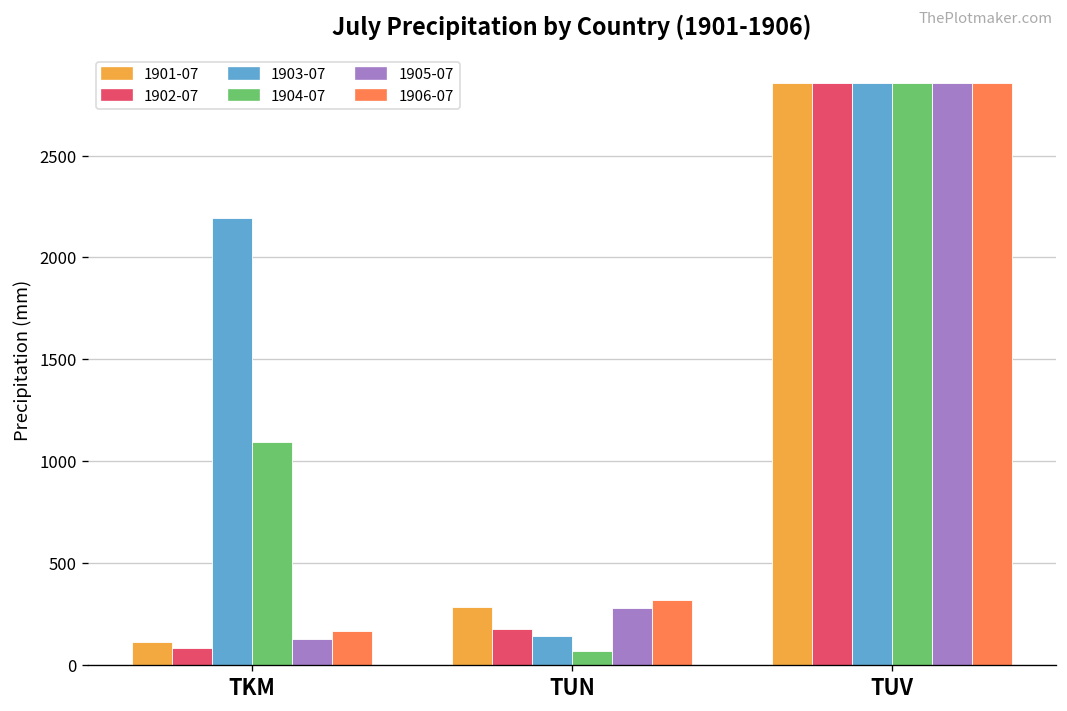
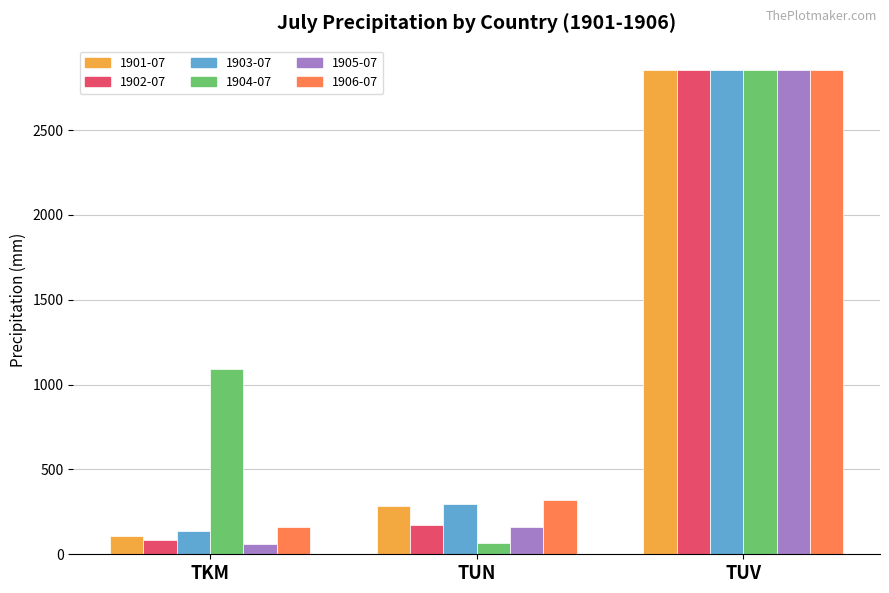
  {
    "1902-07": {
      "TKM": 80,
      "TUN": 170,
      "TUV": 2860
    },
    "1903-07": {
-     "TKM": 2190,
-     "TUN": 140,
+     "TKM": 140,
+     "TUN": 290,
      "TUV": 2860
    },
    "1904-07": {
      "TKM": 1090,
      "TUN": 70,
      "TUV": 2860
    },
    "1905-07": {
-     "TKM": 130,
-     "TUN": 280,
+     "TKM": 60,
+     "TUN": 160,
      "TUV": 2860
    }
  }
